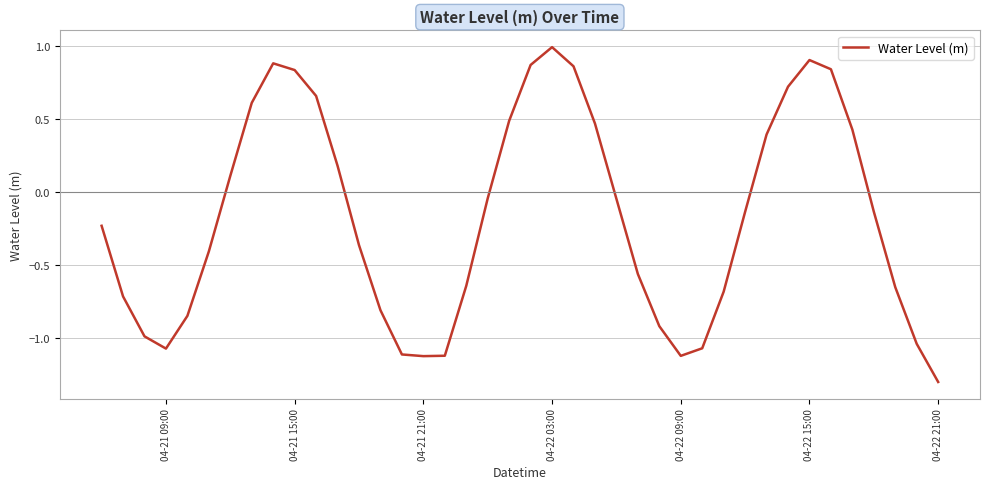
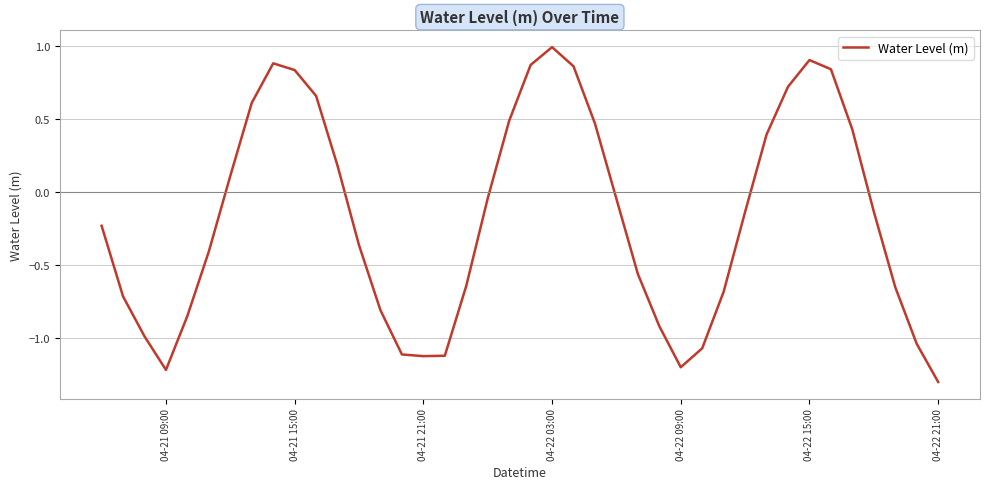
  {
-   "04-21 09:00": -1.07,
+   "04-21 09:00": -1.22,
    "04-21 15:00": 0.84,
    "04-21 21:00": -1.13,
    "04-22 03:00": 0.99,
-   "04-22 09:00": -1.12,
+   "04-22 09:00": -1.20,
    "04-22 15:00": 0.90,
    "04-22 21:00": -1.30
  }
